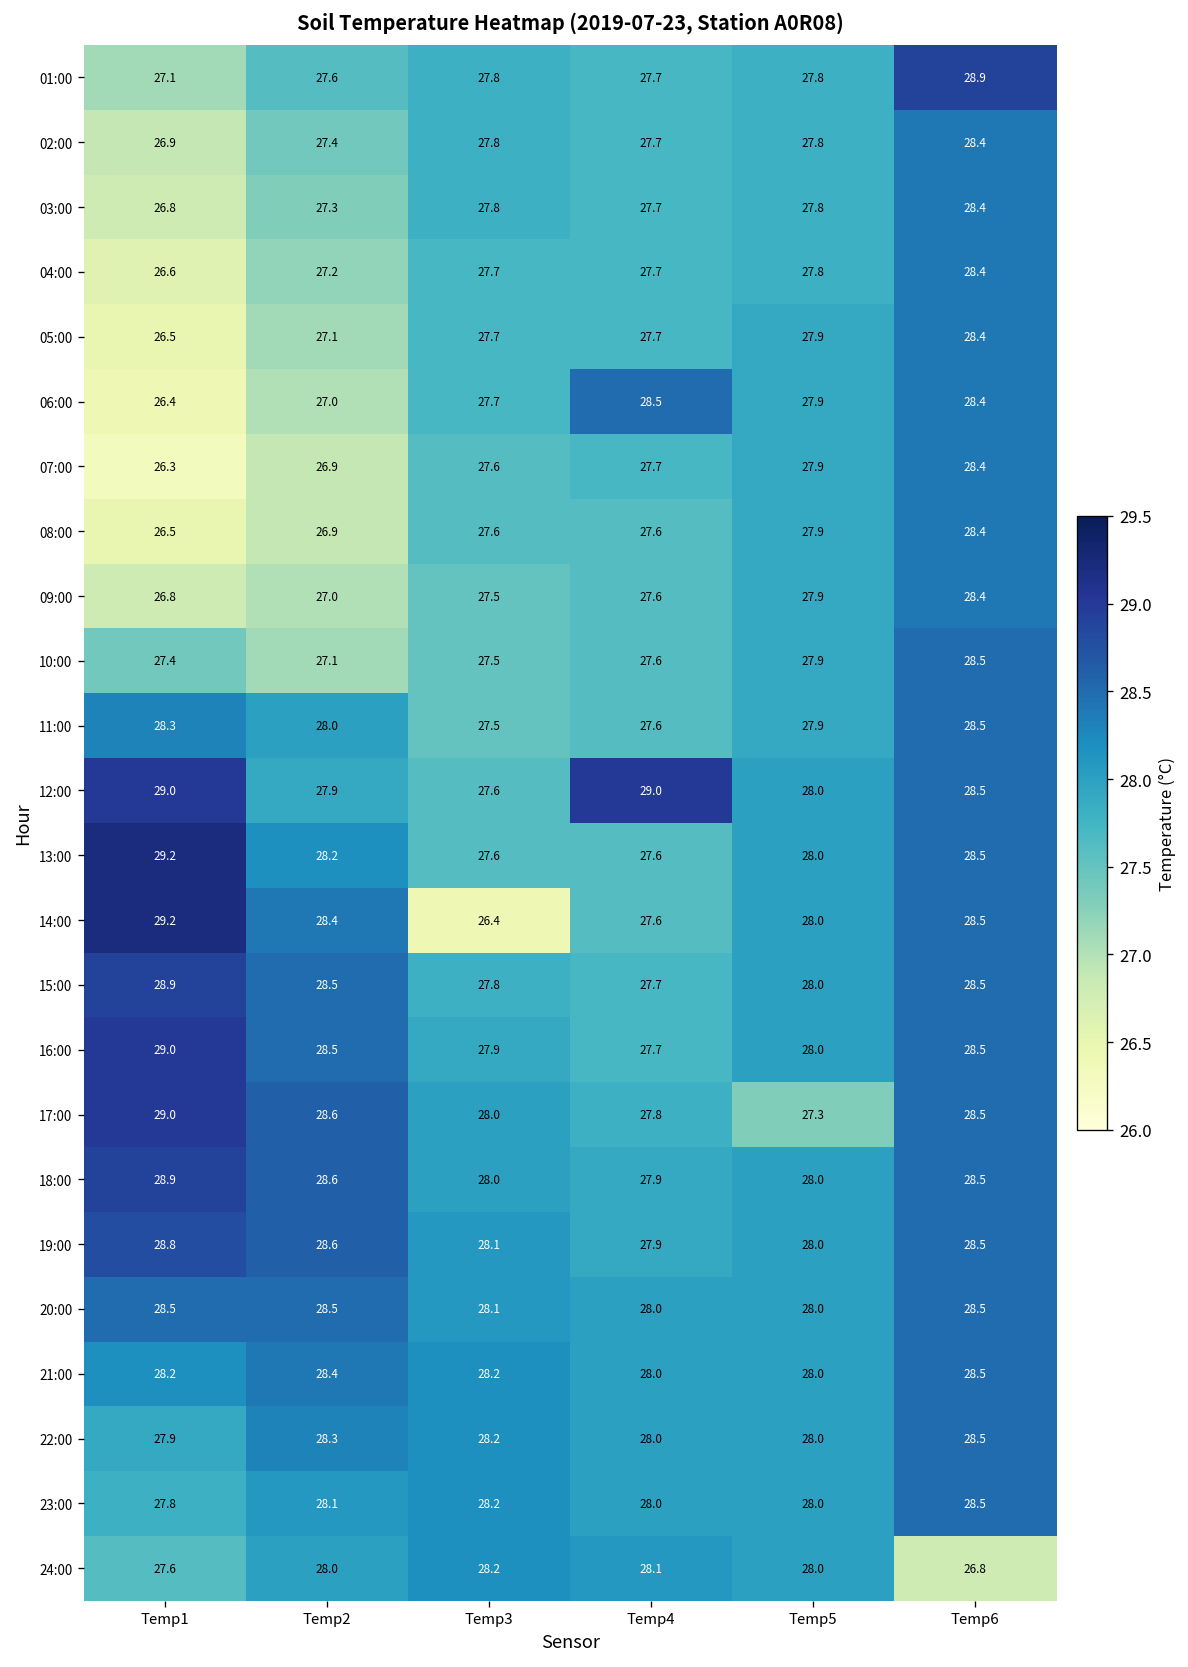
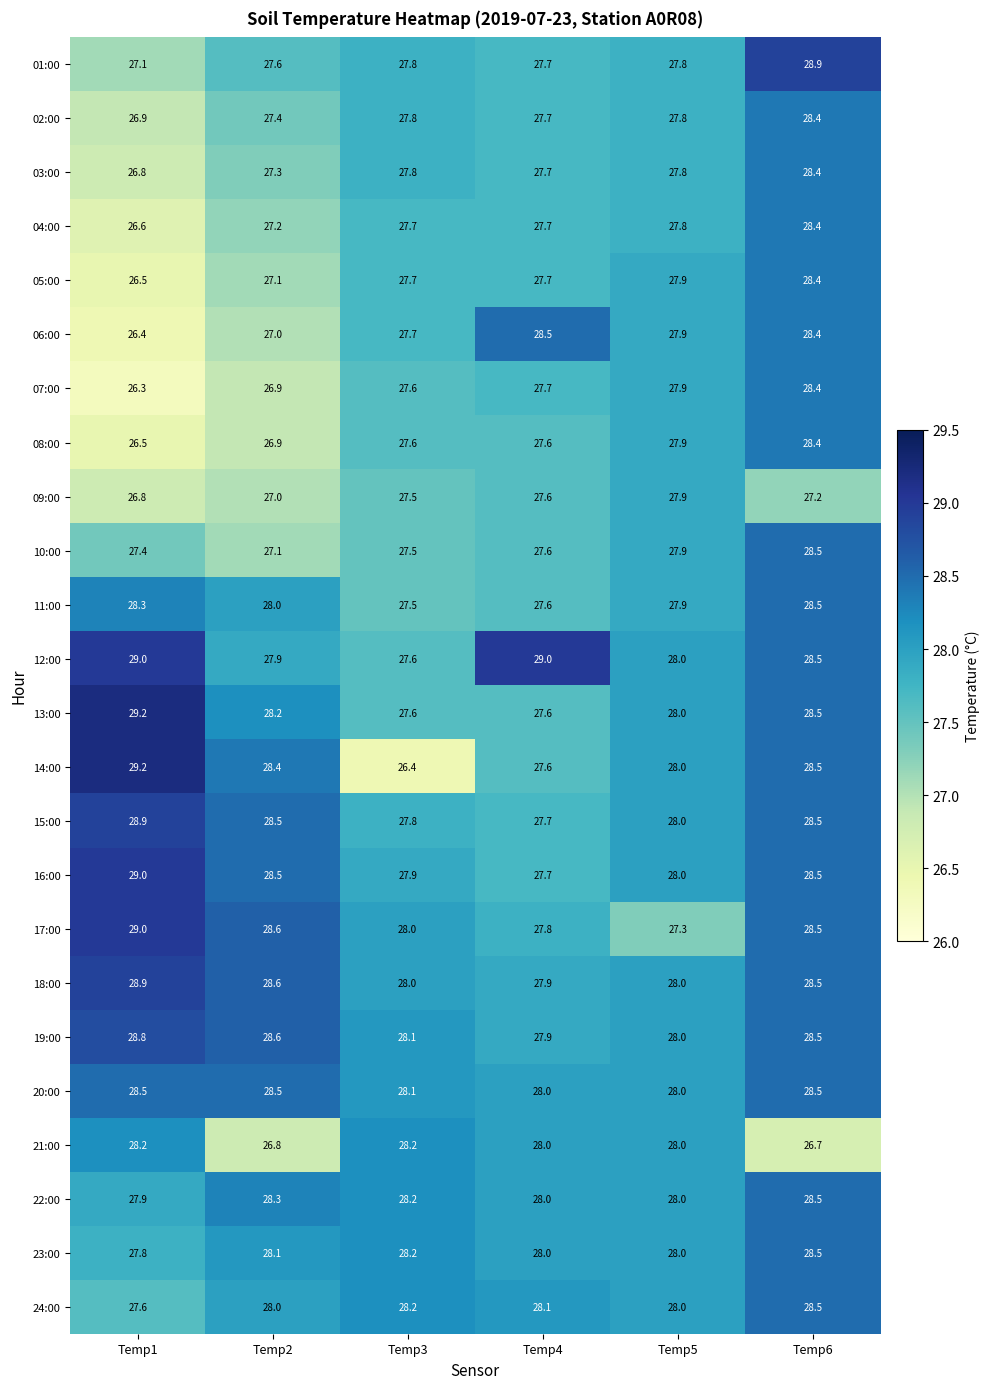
  {
    "01:00": {
      "Temp1": 27.1,
      "Temp2": 27.6,
      "Temp3": 27.8,
      "Temp4": 27.7,
      "Temp5": 27.8,
      "Temp6": 28.9
    },
    "02:00": {
      "Temp1": 26.9,
      "Temp2": 27.4,
      "Temp3": 27.8,
      "Temp4": 27.7,
      "Temp5": 27.8,
      "Temp6": 28.4
    },
    "03:00": {
      "Temp1": 26.8,
      "Temp2": 27.3,
      "Temp3": 27.8,
      "Temp4": 27.7,
      "Temp5": 27.8,
      "Temp6": 28.4
    },
    "04:00": {
      "Temp1": 26.6,
      "Temp2": 27.2,
      "Temp3": 27.7,
      "Temp4": 27.7,
      "Temp5": 27.8,
      "Temp6": 28.4
    },
    "05:00": {
      "Temp1": 26.5,
      "Temp2": 27.1,
      "Temp3": 27.7,
      "Temp4": 27.7,
      "Temp5": 27.9,
      "Temp6": 28.4
    },
    "06:00": {
      "Temp1": 26.4,
      "Temp2": 27.0,
      "Temp3": 27.7,
      "Temp4": 28.5,
      "Temp5": 27.9,
      "Temp6": 28.4
    },
    "07:00": {
      "Temp1": 26.3,
      "Temp2": 26.9,
      "Temp3": 27.6,
      "Temp4": 27.7,
      "Temp5": 27.9,
      "Temp6": 28.4
    },
    "08:00": {
      "Temp1": 26.5,
      "Temp2": 26.9,
      "Temp3": 27.6,
      "Temp4": 27.6,
      "Temp5": 27.9,
      "Temp6": 28.4
    },
    "09:00": {
      "Temp1": 26.8,
      "Temp2": 27.0,
      "Temp3": 27.5,
      "Temp4": 27.6,
      "Temp5": 27.9,
-     "Temp6": 28.4
+     "Temp6": 27.2
    },
    "10:00": {
      "Temp1": 27.4,
      "Temp2": 27.1,
      "Temp3": 27.5,
      "Temp4": 27.6,
      "Temp5": 27.9,
      "Temp6": 28.5
    },
    "11:00": {
      "Temp1": 28.3,
      "Temp2": 28.0,
      "Temp3": 27.5,
      "Temp4": 27.6,
      "Temp5": 27.9,
      "Temp6": 28.5
    },
    "12:00": {
      "Temp1": 29.0,
      "Temp2": 27.9,
      "Temp3": 27.6,
      "Temp4": 29.0,
      "Temp5": 28.0,
      "Temp6": 28.5
    },
    "13:00": {
      "Temp1": 29.2,
      "Temp2": 28.2,
      "Temp3": 27.6,
      "Temp4": 27.6,
      "Temp5": 28.0,
      "Temp6": 28.5
    },
    "14:00": {
      "Temp1": 29.2,
      "Temp2": 28.4,
      "Temp3": 26.4,
      "Temp4": 27.6,
      "Temp5": 28.0,
      "Temp6": 28.5
    },
    "15:00": {
      "Temp1": 28.9,
      "Temp2": 28.5,
      "Temp3": 27.8,
      "Temp4": 27.7,
      "Temp5": 28.0,
      "Temp6": 28.5
    },
    "16:00": {
      "Temp1": 29.0,
      "Temp2": 28.5,
      "Temp3": 27.9,
      "Temp4": 27.7,
      "Temp5": 28.0,
      "Temp6": 28.5
    },
    "17:00": {
      "Temp1": 29.0,
      "Temp2": 28.6,
      "Temp3": 28.0,
      "Temp4": 27.8,
      "Temp5": 27.3,
      "Temp6": 28.5
    },
    "18:00": {
      "Temp1": 28.9,
      "Temp2": 28.6,
      "Temp3": 28.0,
      "Temp4": 27.9,
      "Temp5": 28.0,
      "Temp6": 28.5
    },
    "19:00": {
      "Temp1": 28.8,
      "Temp2": 28.6,
      "Temp3": 28.1,
      "Temp4": 27.9,
      "Temp5": 28.0,
      "Temp6": 28.5
    },
    "20:00": {
      "Temp1": 28.5,
      "Temp2": 28.5,
      "Temp3": 28.1,
      "Temp4": 28.0,
      "Temp5": 28.0,
      "Temp6": 28.5
    },
    "21:00": {
      "Temp1": 28.2,
-     "Temp2": 28.4,
+     "Temp2": 26.8,
      "Temp3": 28.2,
      "Temp4": 28.0,
      "Temp5": 28.0,
-     "Temp6": 28.5
+     "Temp6": 26.7
    },
    "22:00": {
      "Temp1": 27.9,
      "Temp2": 28.3,
      "Temp3": 28.2,
      "Temp4": 28.0,
      "Temp5": 28.0,
      "Temp6": 28.5
    },
    "23:00": {
      "Temp1": 27.8,
      "Temp2": 28.1,
      "Temp3": 28.2,
      "Temp4": 28.0,
      "Temp5": 28.0,
      "Temp6": 28.5
    },
    "24:00": {
      "Temp1": 27.6,
      "Temp2": 28.0,
      "Temp3": 28.2,
      "Temp4": 28.1,
      "Temp5": 28.0,
-     "Temp6": 26.8
+     "Temp6": 28.5
    }
  }
